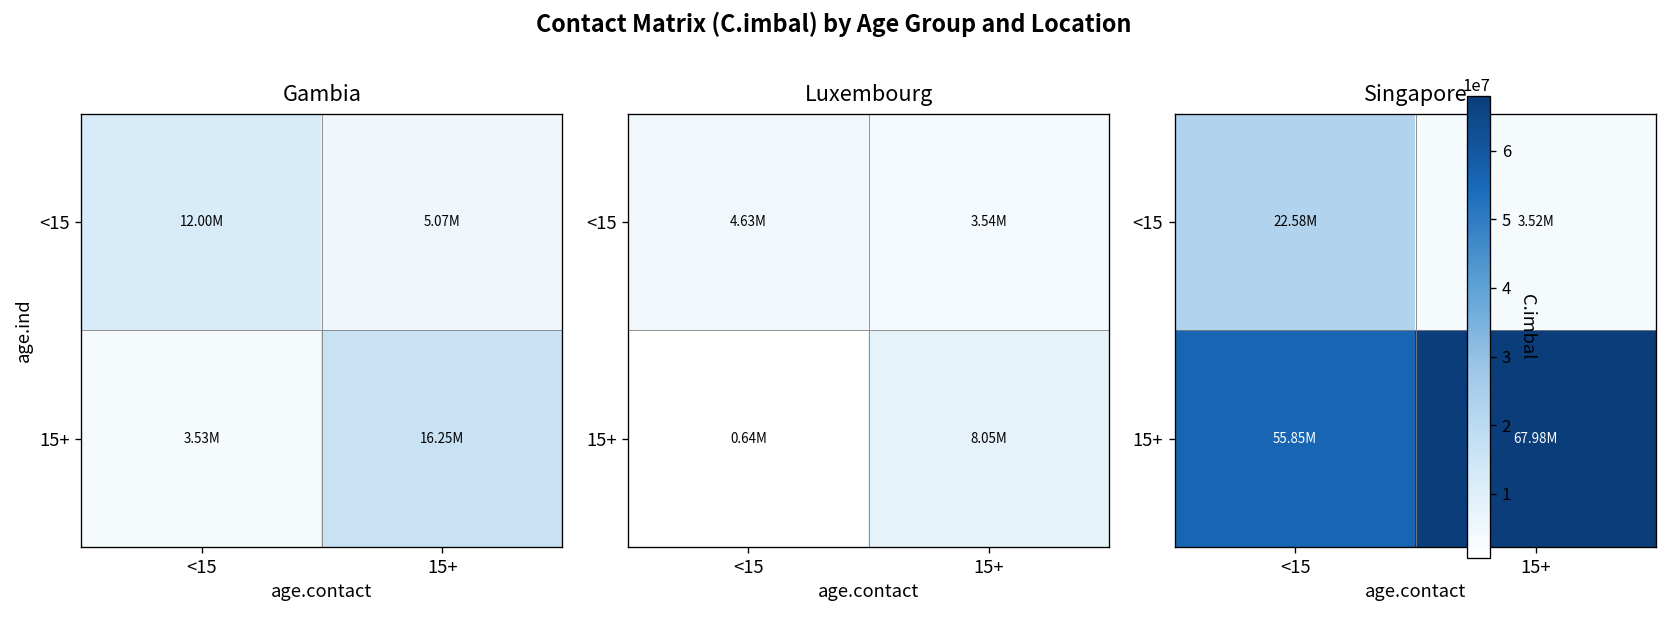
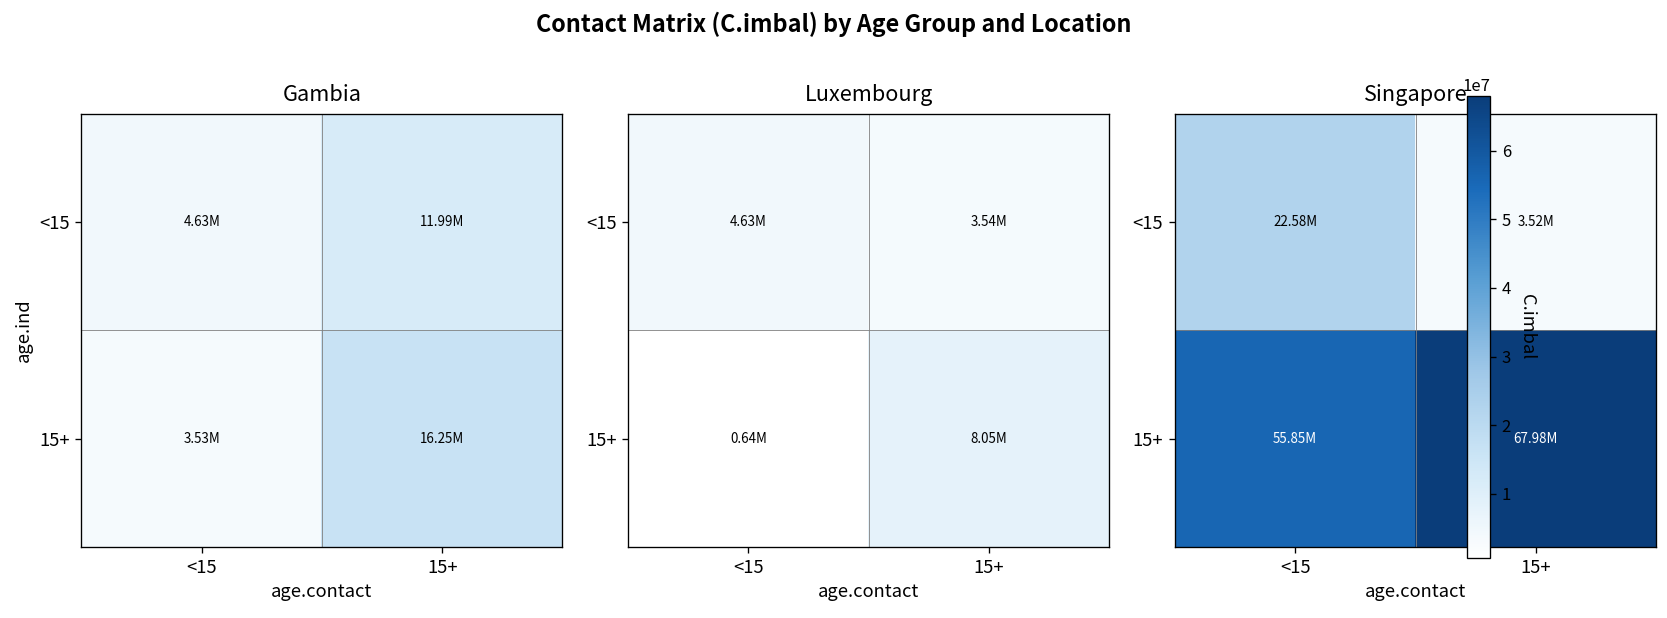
  {
    "Gambia": {
      "<15": {
-       "<15": "12.00M",
-       "15+": "5.07M"
+       "<15": "4.63M",
+       "15+": "11.99M"
      },
      "15+": {
        "<15": "3.53M",
        "15+": "16.25M"
      }
    },
    "Luxembourg": {
      "<15": {
        "<15": "4.63M",
        "15+": "3.54M"
      },
      "15+": {
        "<15": "0.64M",
        "15+": "8.05M"
      }
    },
    "Singapore": {
      "<15": {
        "<15": "22.58M",
        "15+": "3.52M"
      },
      "15+": {
        "<15": "55.85M",
        "15+": "67.98M"
      }
    }
  }
